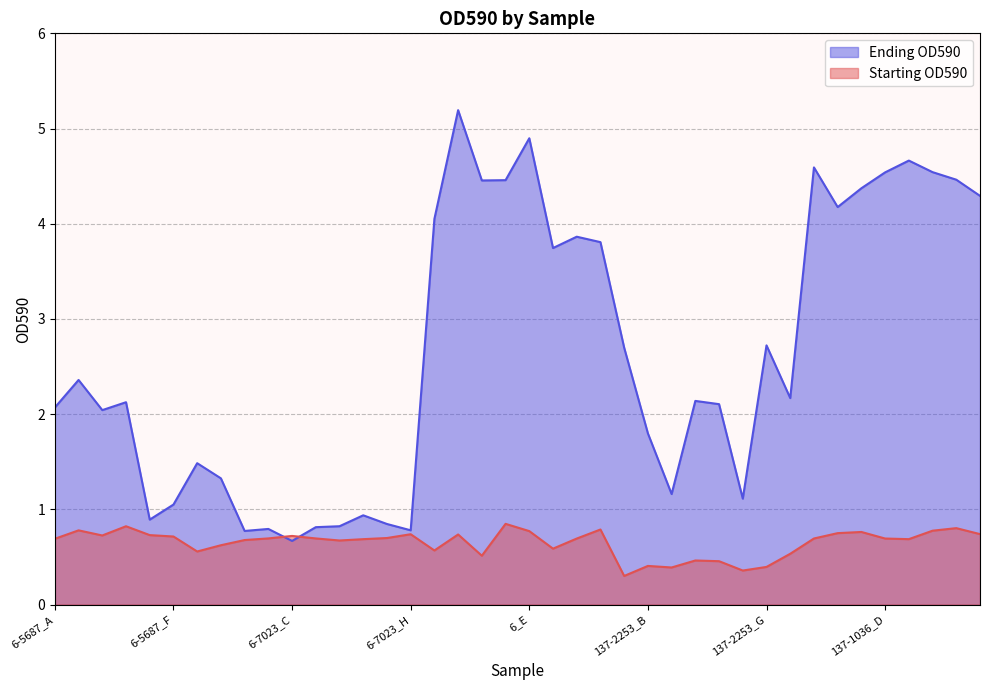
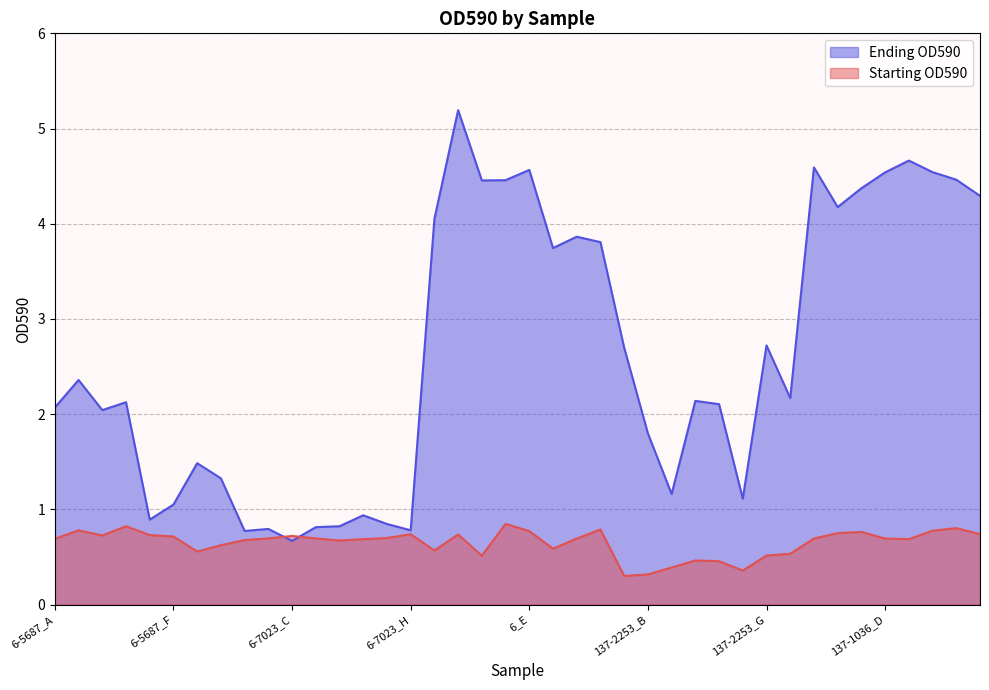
  {
    "Ending OD590": {
      "6-5687_A": 2.1,
      "6-5687_F": 1.1,
      "6-7023_C": 0.7,
      "6-7023_H": 0.8,
-     "6_E": 4.9,
+     "6_E": 4.6,
      "137-2253_B": 1.8,
      "137-2253_G": 2.7,
      "137-1036_D": 4.5
    },
    "Starting OD590": {
      "6-5687_A": 0.7,
      "6-5687_F": 0.7,
      "6-7023_C": 0.7,
      "6-7023_H": 0.7,
      "6_E": 0.8,
-     "137-2253_B": 0.4,
-     "137-2253_G": 0.4,
+     "137-2253_B": 0.3,
+     "137-2253_G": 0.5,
      "137-1036_D": 0.7
    }
  }
